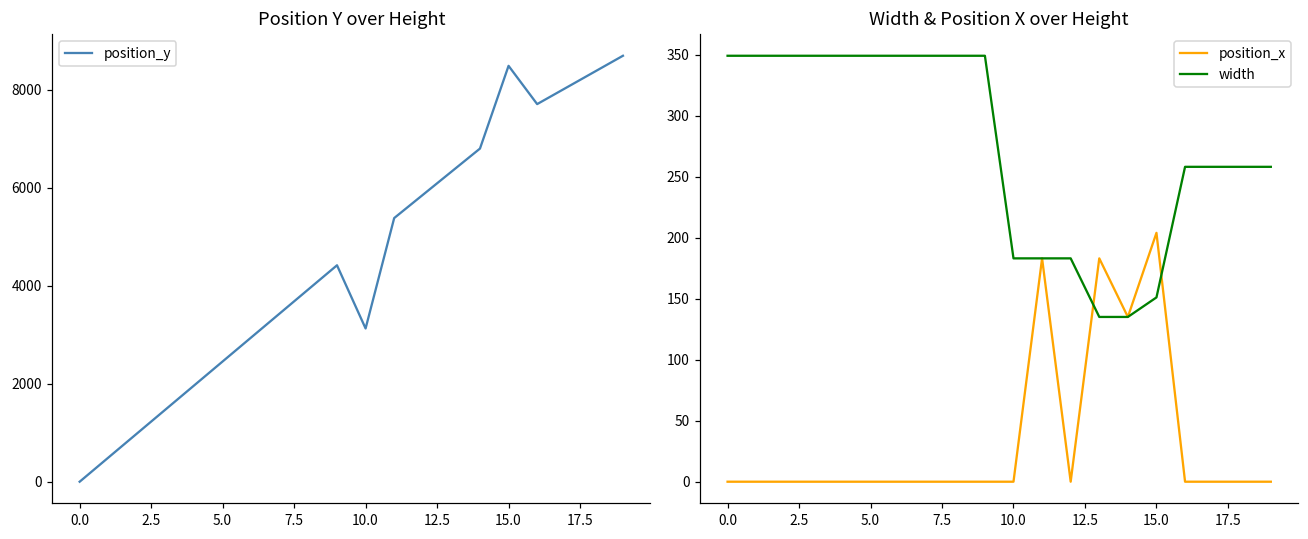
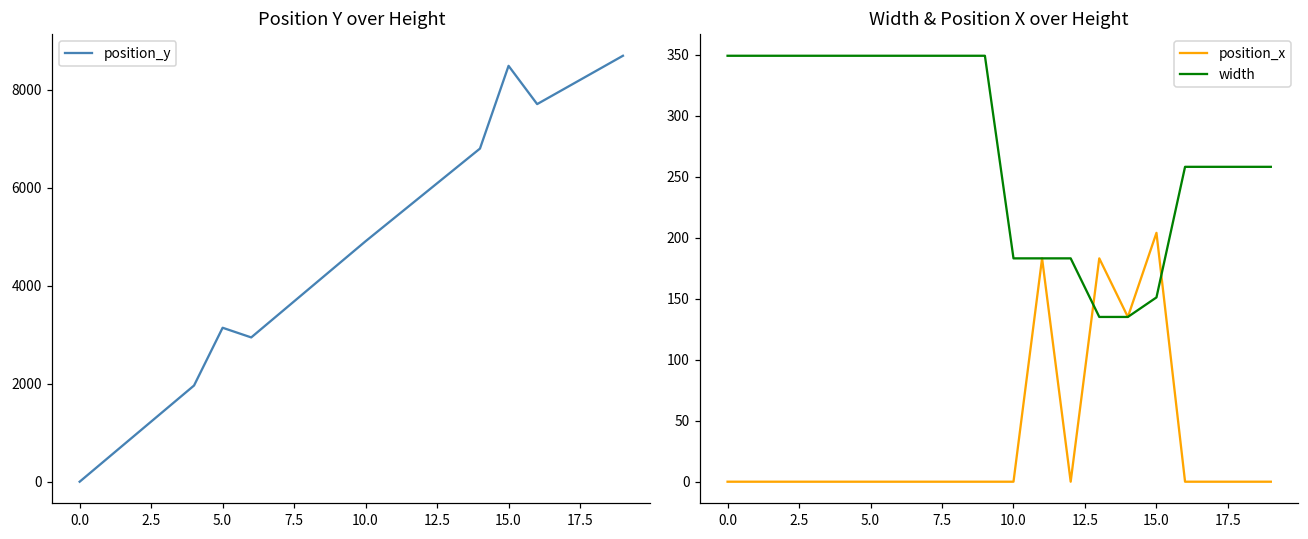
  {
    "Position Y over Height": {
      "0.0": 0,
-     "5.0": 2500,
-     "10.0": 3100,
+     "5.0": 3100,
+     "10.0": 4900,
      "15.0": 8500
    },
    "Width & Position X over Height": {
      "position_x": {
        "0.0": 0,
        "5.0": 0,
        "10.0": 0,
        "15.0": 204
      },
      "width": {
        "0.0": 349,
        "5.0": 349,
        "10.0": 183,
        "15.0": 151
      }
    }
  }
